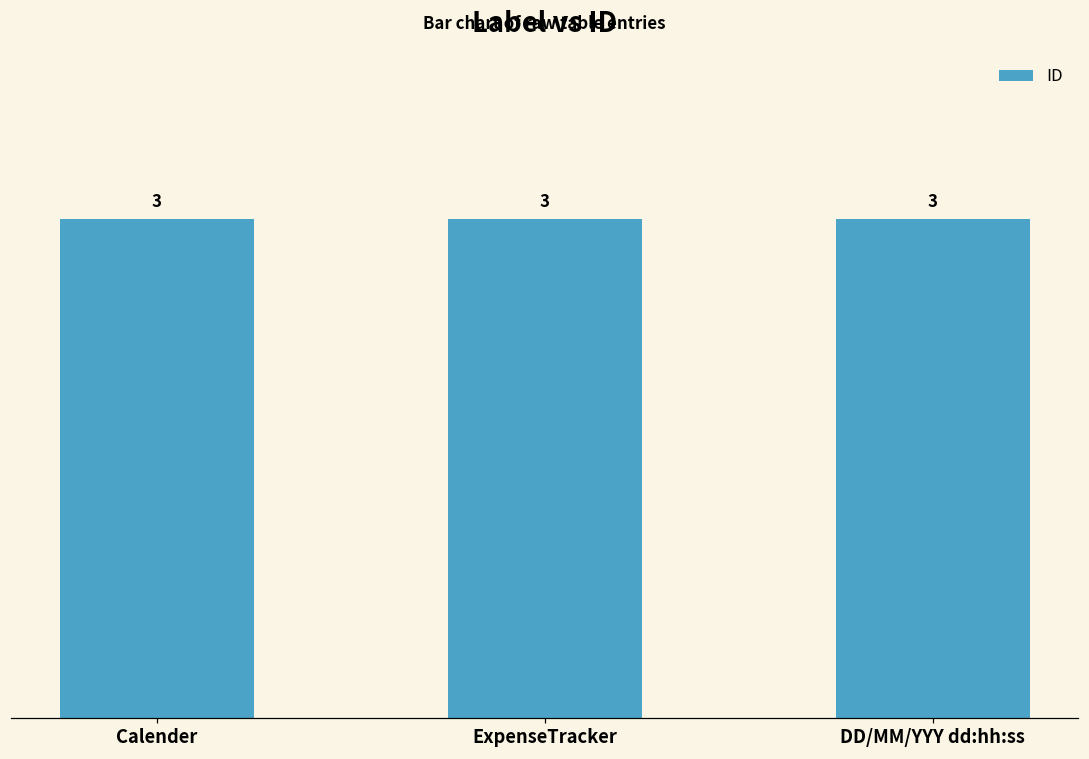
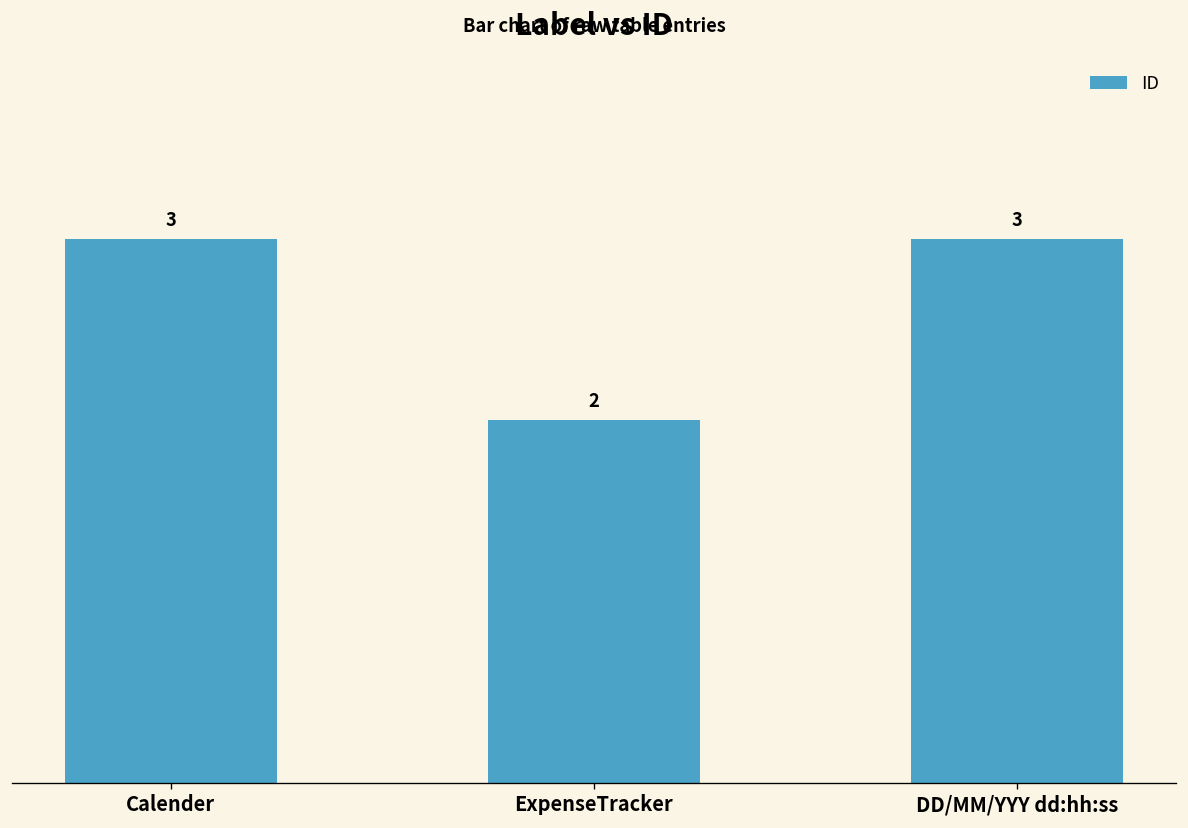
  {
    "Calender": 3,
-   "ExpenseTracker": 3,
+   "ExpenseTracker": 2,
    "DD/MM/YYY dd:hh:ss": 3
  }
